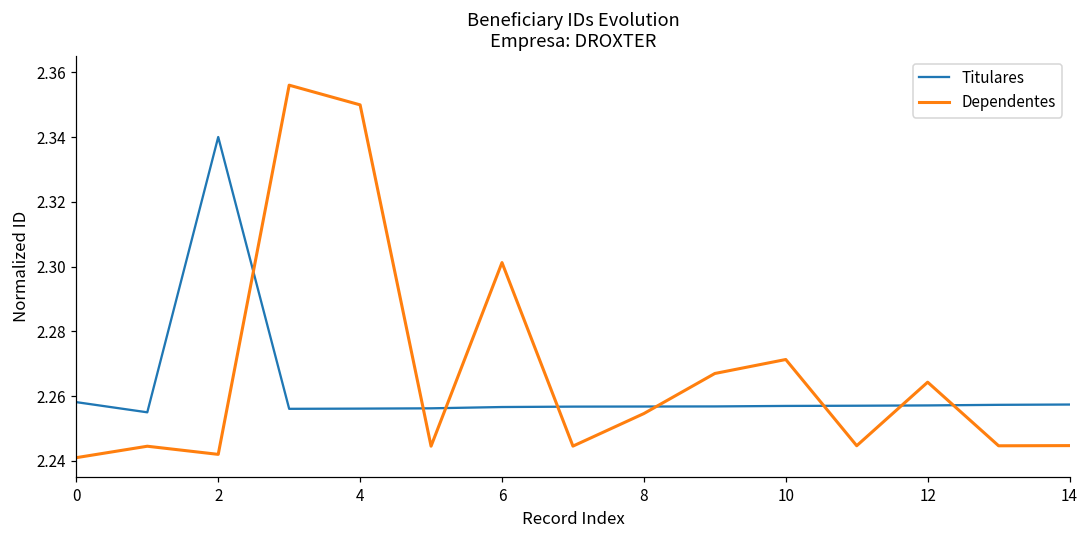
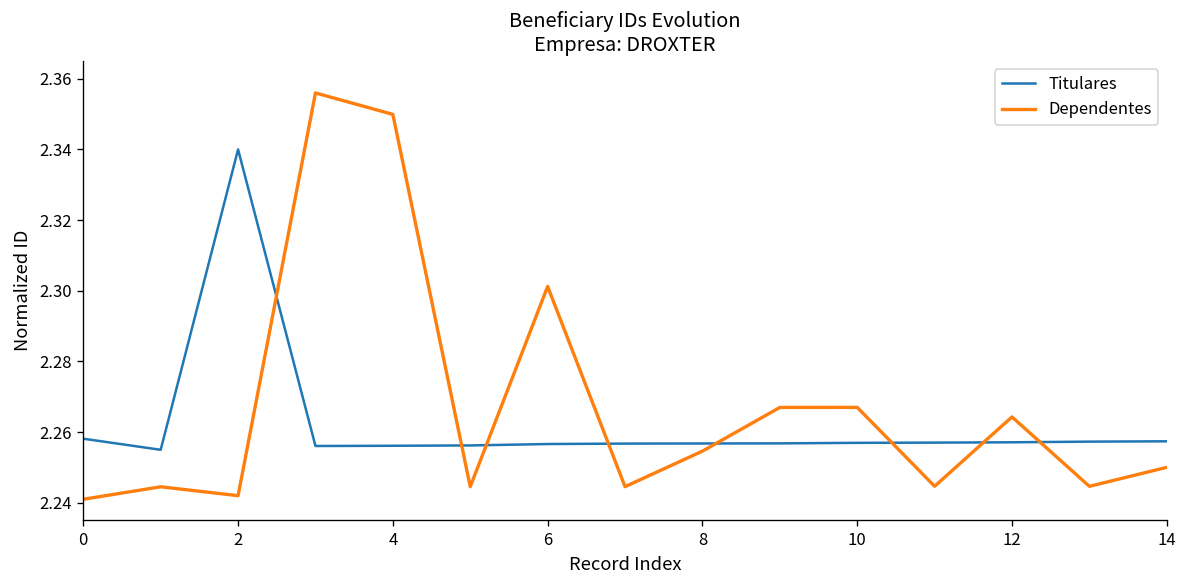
  {
    "Titulares": {
      "0": 2.258,
      "2": 2.340,
      "4": 2.256,
      "6": 2.257,
      "8": 2.257,
      "10": 2.257,
      "12": 2.257,
      "14": 2.257
    },
    "Dependentes": {
      "0": 2.241,
      "2": 2.242,
      "4": 2.350,
      "6": 2.301,
      "8": 2.255,
-     "10": 2.271,
+     "10": 2.267,
      "12": 2.264,
-     "14": 2.245
+     "14": 2.250
    }
  }
